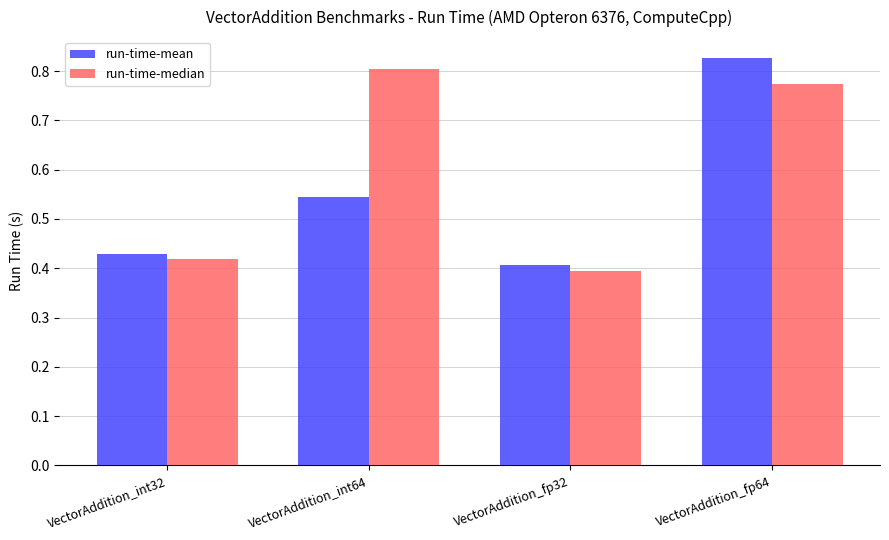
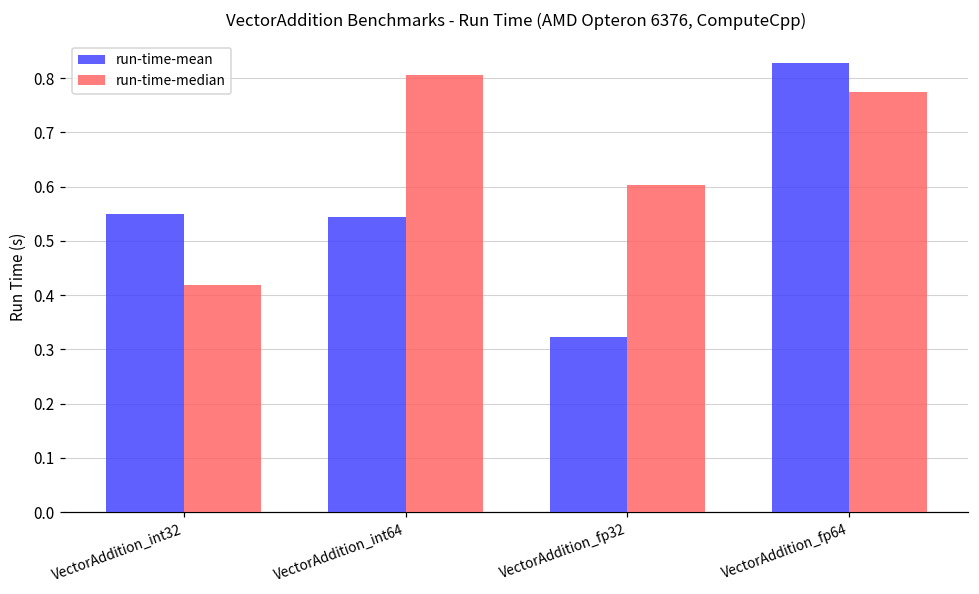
  {
    "run-time-mean": {
-     "VectorAddition_int32": 0.43,
+     "VectorAddition_int32": 0.55,
      "VectorAddition_int64": 0.54,
-     "VectorAddition_fp32": 0.41,
+     "VectorAddition_fp32": 0.32,
      "VectorAddition_fp64": 0.83
    },
    "run-time-median": {
      "VectorAddition_int32": 0.42,
      "VectorAddition_int64": 0.80,
-     "VectorAddition_fp32": 0.39,
+     "VectorAddition_fp32": 0.60,
      "VectorAddition_fp64": 0.77
    }
  }
